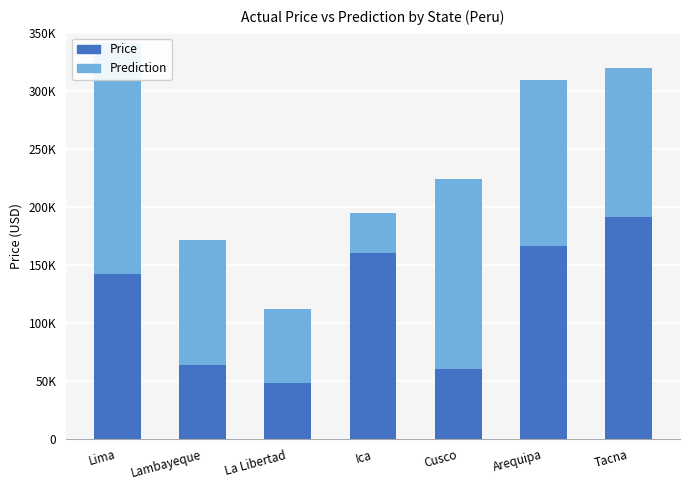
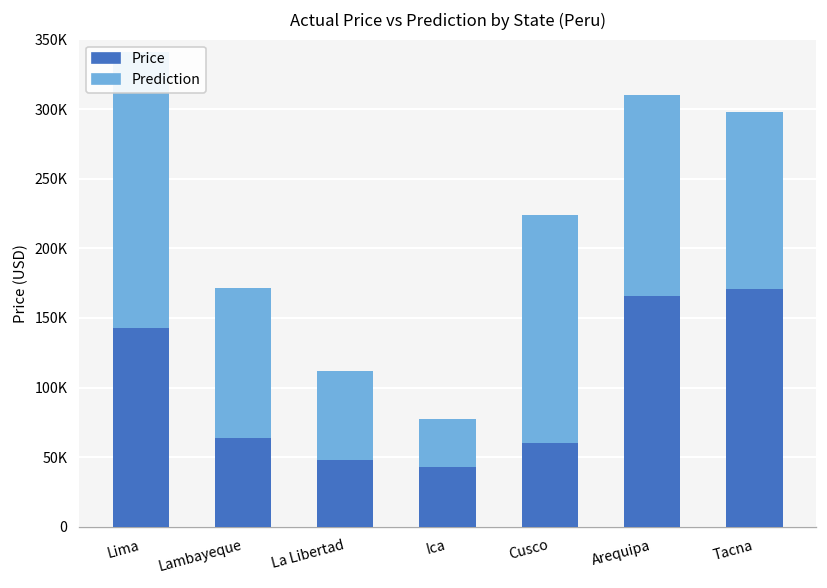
  {
    "Price": {
      "Lima": 142000,
      "Lambayeque": 64000,
      "La Libertad": 48000,
-     "Ica": 160000,
+     "Ica": 43000,
      "Cusco": 60000,
      "Arequipa": 166000,
-     "Tacna": 192000
+     "Tacna": 170000
    },
    "Prediction": {
      "Lambayeque": 107000,
      "La Libertad": 64000,
      "Ica": 35000,
      "Cusco": 164000,
      "Arequipa": 144000,
      "Tacna": 128000
    }
  }
